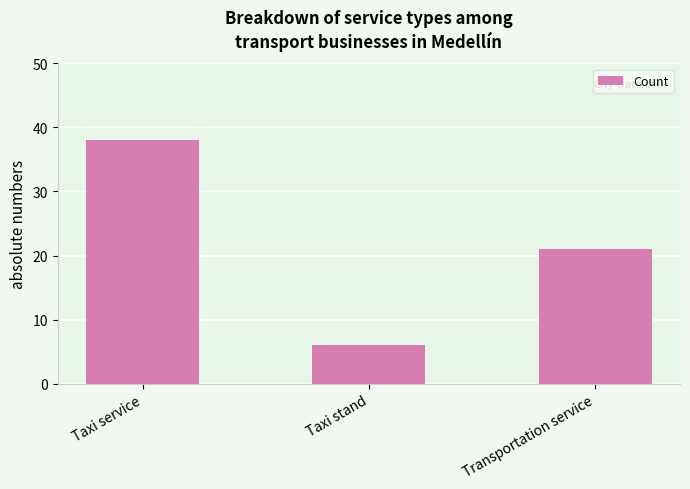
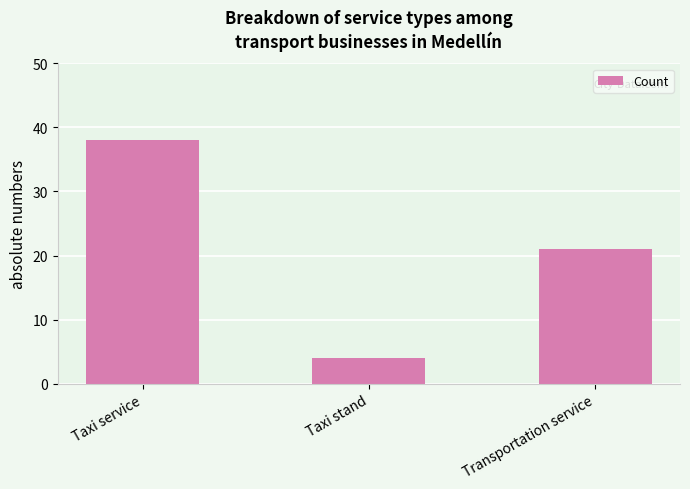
  {
    "Taxi service": 38,
-   "Taxi stand": 6,
+   "Taxi stand": 4,
    "Transportation service": 21
  }
